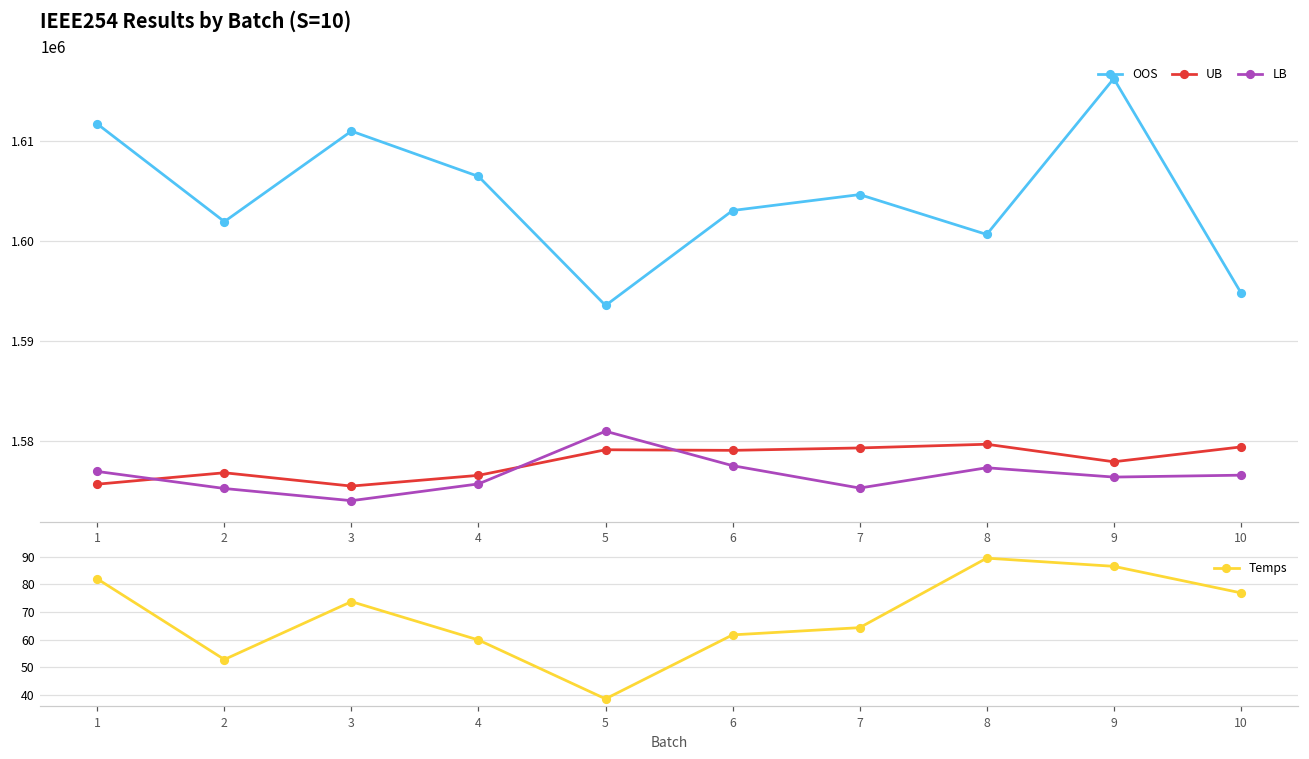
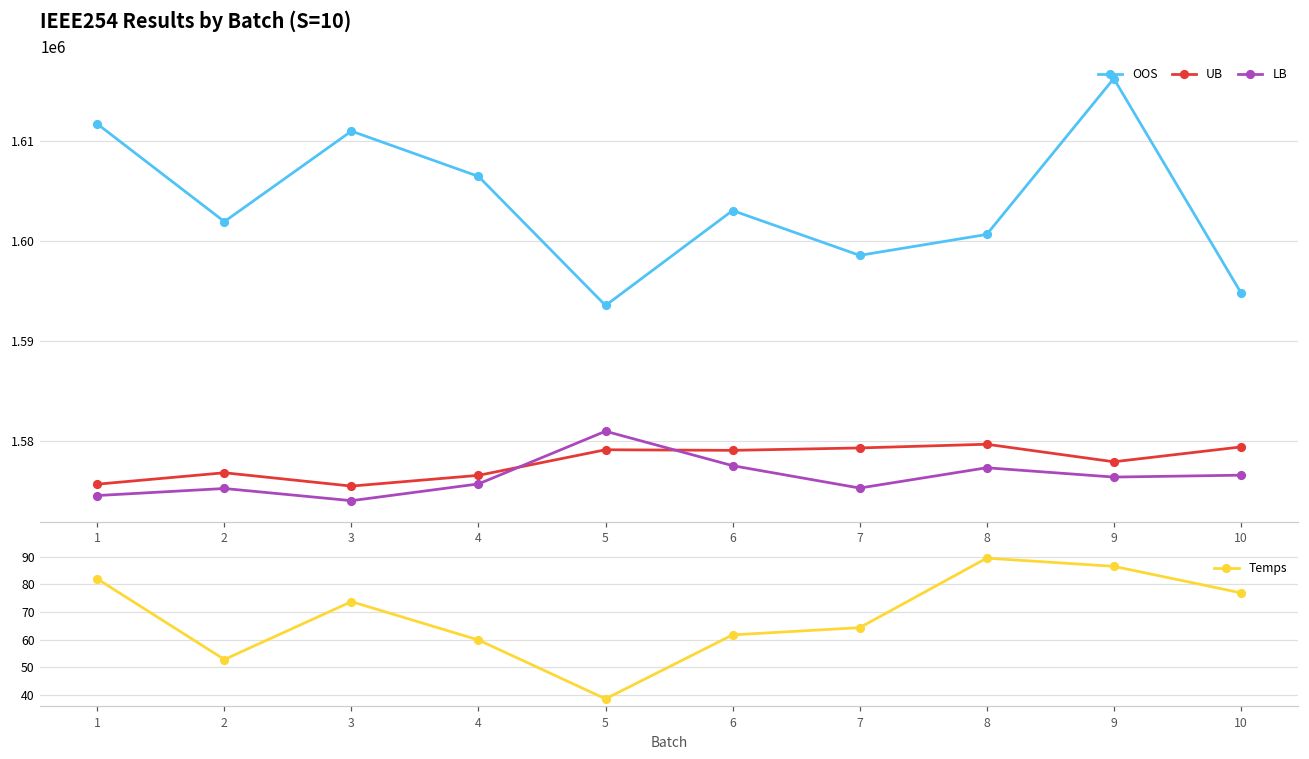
  {
    "IEEE254 Results by Batch (S=10)": {
      "OOS": {
        "1": 1612000,
        "2": 1602000,
        "3": 1611000,
        "4": 1606000,
        "5": 1594000,
        "6": 1603000,
-       "7": 1605000,
+       "7": 1599000,
        "8": 1601000,
        "9": 1616000,
        "10": 1595000
      },
      "UB": {
        "1": 1576000,
        "2": 1577000,
        "3": 1576000,
        "4": 1577000,
        "5": 1579000,
        "6": 1579000,
        "7": 1579000,
        "8": 1580000,
        "9": 1578000,
        "10": 1579000
      },
      "LB": {
-       "1": 1577000,
+       "1": 1575000,
        "2": 1575000,
        "3": 1574000,
        "4": 1576000,
        "5": 1581000,
        "6": 1578000,
        "7": 1575000,
        "8": 1577000,
        "9": 1576000,
        "10": 1577000
      }
    }
  }
